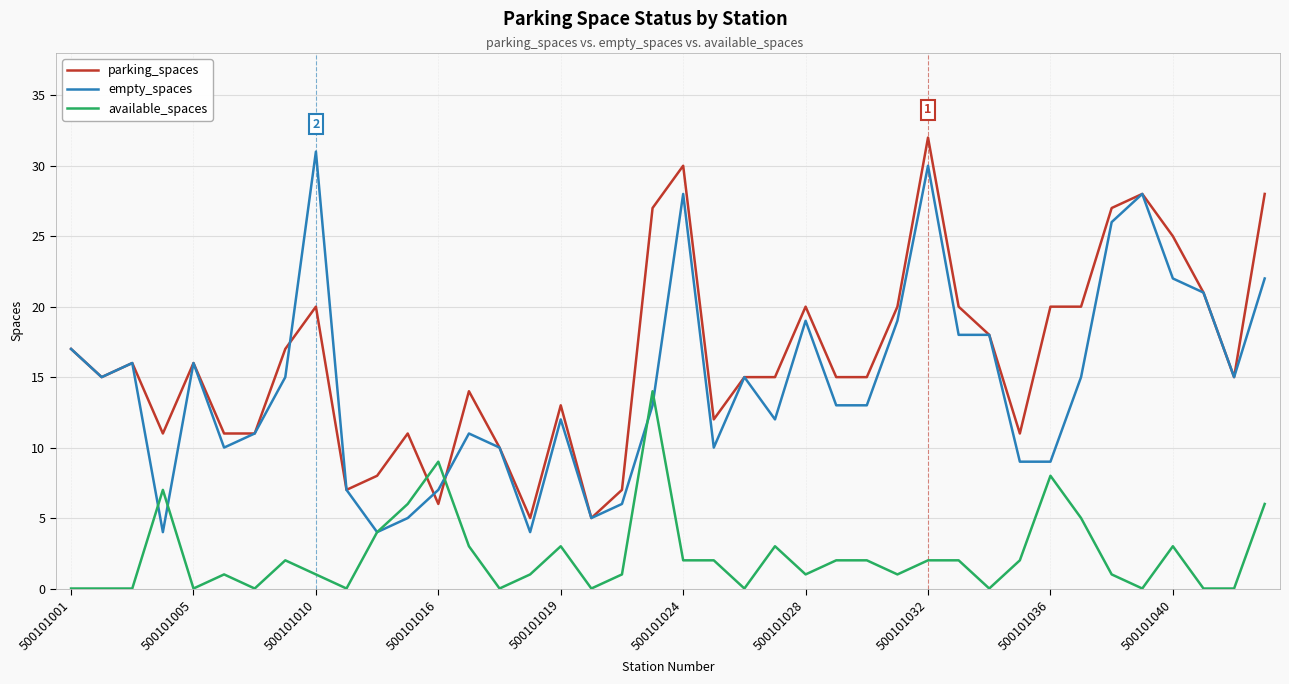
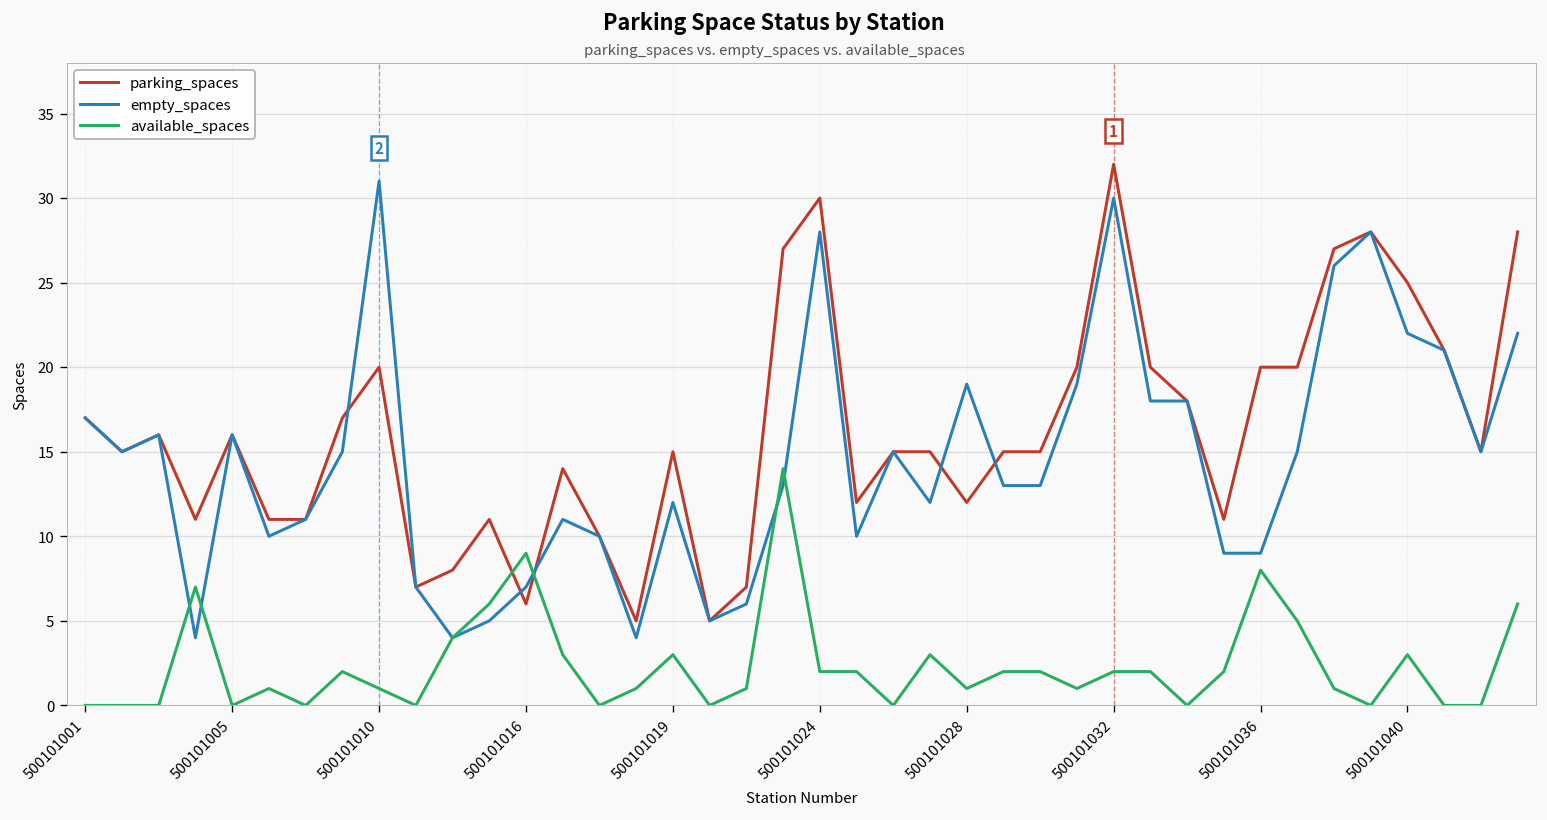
  {
    "parking_spaces": {
      "500101010": 20,
      "500101016": 6,
-     "500101019": 13,
+     "500101019": 15,
      "500101024": 30,
-     "500101028": 20,
+     "500101028": 12,
      "500101036": 20,
      "500101040": 25
    },
    "empty_spaces": {
      "500101016": 7,
      "500101019": 12,
      "500101024": 28,
      "500101028": 19,
      "500101032": 30,
      "500101036": 9,
      "500101040": 22
    },
    "available_spaces": {
      "500101001": 0,
      "500101005": 0,
      "500101010": 1,
      "500101016": 9,
      "500101019": 3,
      "500101024": 2,
      "500101028": 1,
      "500101032": 2,
      "500101036": 8,
      "500101040": 3
    }
  }
